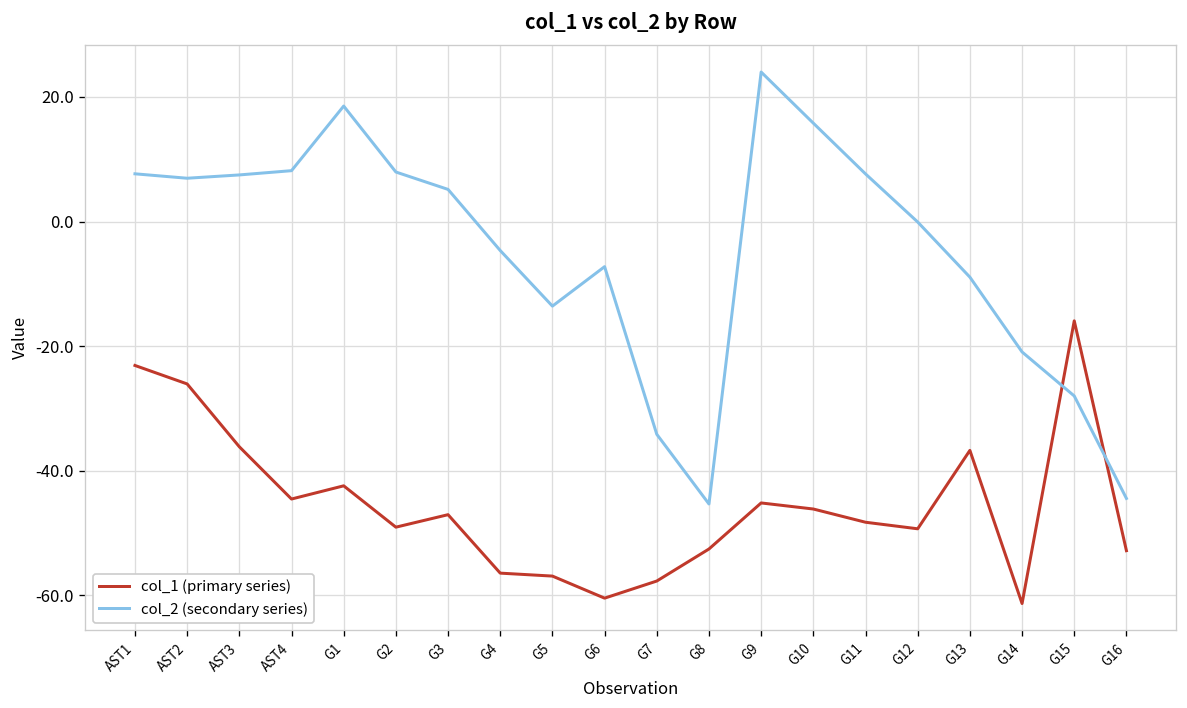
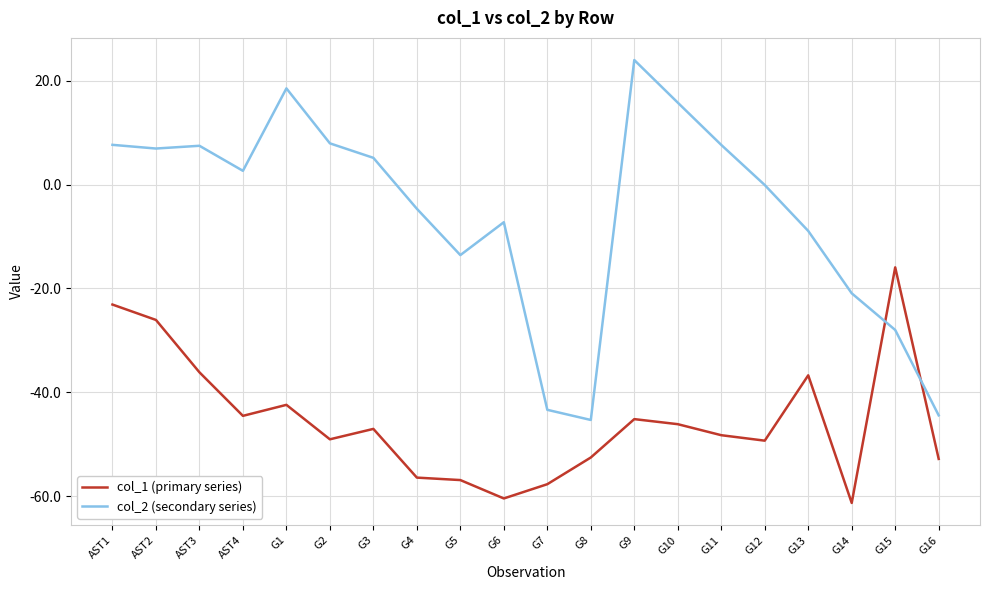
  {
    "col_1 (primary series)": {
      "AST1": -23,
      "AST2": -26,
      "AST3": -36,
      "AST4": -45,
      "G1": -42,
      "G2": -49,
      "G3": -47,
      "G4": -56,
      "G5": -57,
      "G6": -60,
      "G7": -58,
      "G8": -53,
      "G9": -45,
      "G10": -46,
      "G11": -48,
      "G12": -49,
      "G13": -37,
      "G14": -61,
      "G15": -16,
      "G16": -53
    },
    "col_2 (secondary series)": {
      "AST1": 8,
      "AST2": 7,
      "AST3": 7,
-     "AST4": 8,
+     "AST4": 3,
      "G1": 19,
      "G2": 8,
      "G3": 5,
      "G4": -5,
      "G5": -14,
      "G6": -7,
-     "G7": -34,
+     "G7": -43,
      "G8": -45,
      "G9": 24,
      "G10": 16,
      "G11": 8,
      "G12": 0,
      "G13": -9,
      "G14": -21,
      "G15": -28,
      "G16": -44
    }
  }
